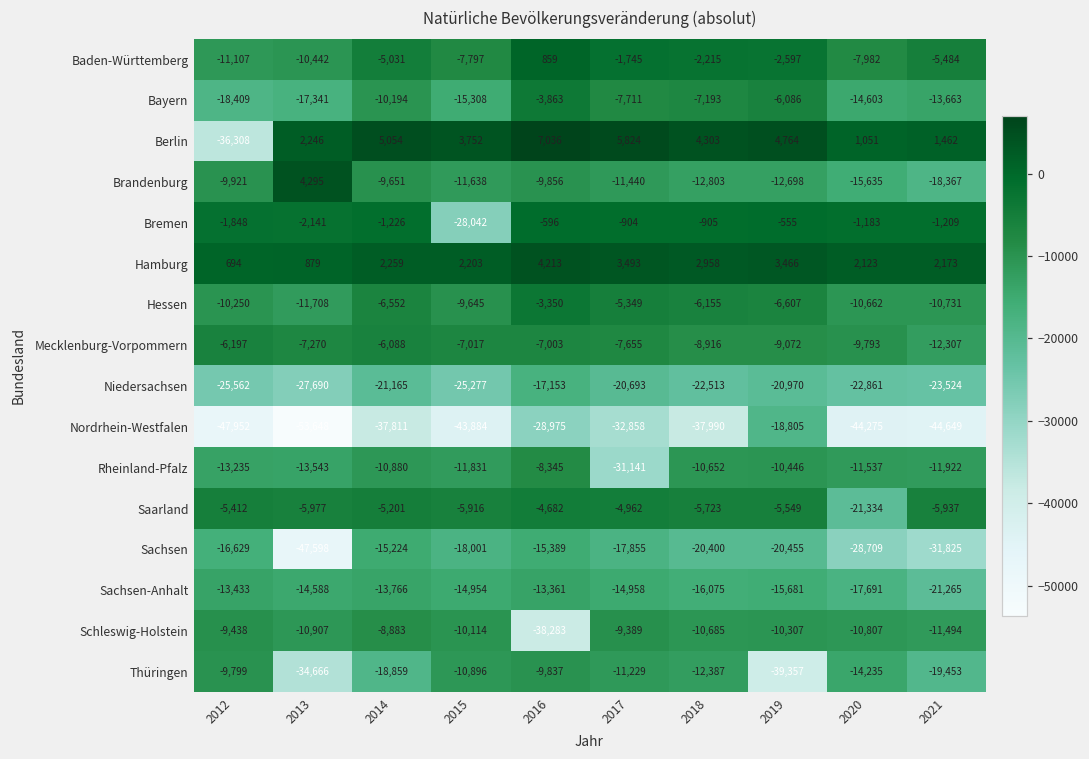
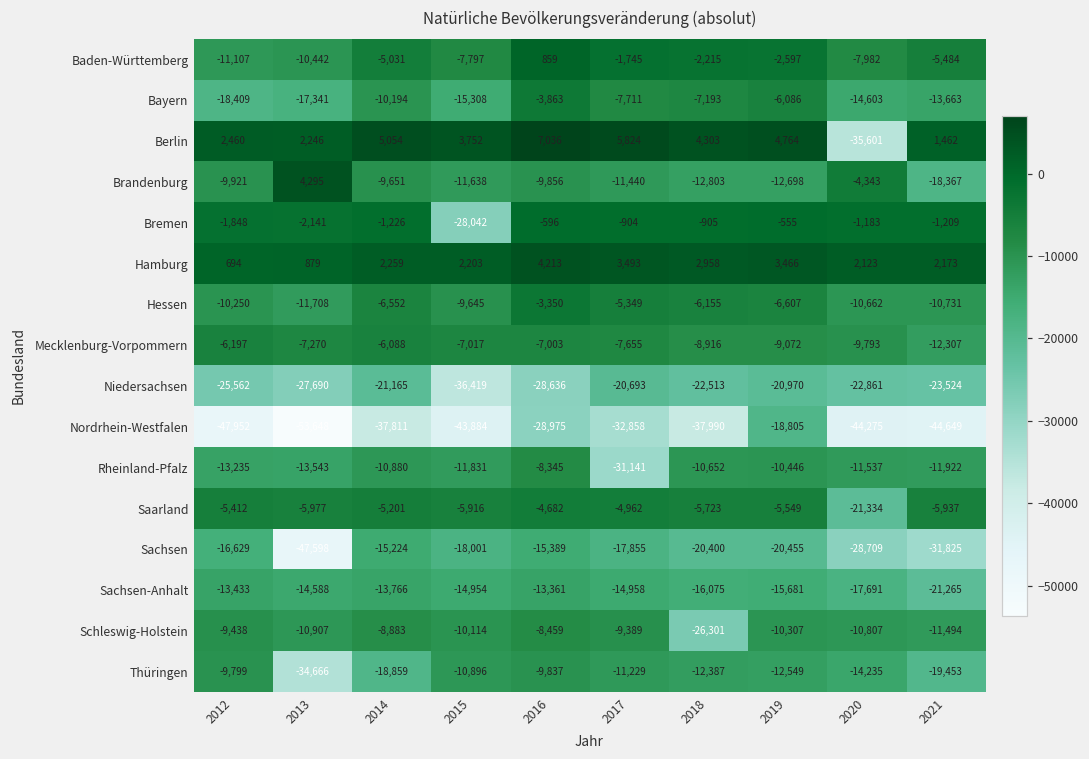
  {
    "Baden-Württemberg": {
      "2012": "-11,107",
      "2013": "-10,442",
      "2014": "-5,031",
      "2015": "-7,797",
      "2016": "859",
      "2017": "-1,745",
      "2018": "-2,215",
      "2019": "-2,597",
      "2020": "-7,982",
      "2021": "-5,484"
    },
    "Bayern": {
      "2012": "-18,409",
      "2013": "-17,341",
      "2014": "-10,194",
      "2015": "-15,308",
      "2016": "-3,863",
      "2017": "-7,711",
      "2018": "-7,193",
      "2019": "-6,086",
      "2020": "-14,603",
      "2021": "-13,663"
    },
    "Berlin": {
-     "2012": "-36,308",
+     "2012": "2,460",
      "2013": "2,246",
      "2015": "3,752",
      "2018": "4,303",
-     "2020": "1,051",
+     "2020": "-35,601",
      "2021": "1,462"
    },
    "Brandenburg": {
      "2012": "-9,921",
      "2013": "4,295",
      "2014": "-9,651",
      "2015": "-11,638",
      "2016": "-9,856",
      "2017": "-11,440",
      "2018": "-12,803",
      "2019": "-12,698",
-     "2020": "-15,635",
+     "2020": "-4,343",
      "2021": "-18,367"
    },
    "Bremen": {
      "2012": "-1,848",
      "2013": "-2,141",
      "2014": "-1,226",
      "2015": "-28,042",
      "2016": "-596",
      "2017": "-904",
      "2018": "-905",
      "2019": "-555",
      "2020": "-1,183",
      "2021": "-1,209"
    },
    "Hamburg": {
      "2012": "694",
      "2013": "879",
      "2014": "2,259",
      "2015": "2,203",
      "2016": "4,213",
      "2017": "3,493",
      "2018": "2,958",
      "2019": "3,466",
      "2020": "2,123",
      "2021": "2,173"
    },
    "Hessen": {
      "2012": "-10,250",
      "2013": "-11,708",
      "2014": "-6,552",
      "2015": "-9,645",
      "2016": "-3,350",
      "2017": "-5,349",
      "2018": "-6,155",
      "2019": "-6,607",
      "2020": "-10,662",
      "2021": "-10,731"
    },
    "Mecklenburg-Vorpommern": {
      "2012": "-6,197",
      "2013": "-7,270",
      "2014": "-6,088",
      "2015": "-7,017",
      "2016": "-7,003",
      "2017": "-7,655",
      "2018": "-8,916",
      "2019": "-9,072",
      "2020": "-9,793",
      "2021": "-12,307"
    },
    "Niedersachsen": {
      "2012": "-25,562",
      "2013": "-27,690",
      "2014": "-21,165",
-     "2015": "-25,277",
-     "2016": "-17,153",
+     "2015": "-36,419",
+     "2016": "-28,636",
      "2017": "-20,693",
      "2018": "-22,513",
      "2019": "-20,970",
      "2020": "-22,861",
      "2021": "-23,524"
    },
    "Nordrhein-Westfalen": {
      "2014": "-37,811",
      "2016": "-28,975",
      "2017": "-32,858",
      "2018": "-37,990",
      "2019": "-18,805"
    },
    "Rheinland-Pfalz": {
      "2012": "-13,235",
      "2013": "-13,543",
      "2014": "-10,880",
      "2015": "-11,831",
      "2016": "-8,345",
      "2017": "-31,141",
      "2018": "-10,652",
      "2019": "-10,446",
      "2020": "-11,537",
      "2021": "-11,922"
    },
    "Saarland": {
      "2012": "-5,412",
      "2013": "-5,977",
      "2014": "-5,201",
      "2015": "-5,916",
      "2016": "-4,682",
      "2017": "-4,962",
      "2018": "-5,723",
      "2019": "-5,549",
      "2020": "-21,334",
      "2021": "-5,937"
    },
    "Sachsen": {
      "2012": "-16,629",
      "2014": "-15,224",
      "2015": "-18,001",
      "2016": "-15,389",
      "2017": "-17,855",
      "2018": "-20,400",
      "2019": "-20,455",
      "2020": "-28,709",
      "2021": "-31,825"
    },
    "Sachsen-Anhalt": {
      "2012": "-13,433",
      "2013": "-14,588",
      "2014": "-13,766",
      "2015": "-14,954",
      "2016": "-13,361",
      "2017": "-14,958",
      "2018": "-16,075",
      "2019": "-15,681",
      "2020": "-17,691",
      "2021": "-21,265"
    },
    "Schleswig-Holstein": {
      "2012": "-9,438",
      "2013": "-10,907",
      "2014": "-8,883",
      "2015": "-10,114",
-     "2016": "-38,283",
+     "2016": "-8,459",
      "2017": "-9,389",
-     "2018": "-10,685",
+     "2018": "-26,301",
      "2019": "-10,307",
      "2020": "-10,807",
      "2021": "-11,494"
    },
    "Thüringen": {
      "2012": "-9,799",
      "2013": "-34,666",
      "2014": "-18,859",
      "2015": "-10,896",
      "2016": "-9,837",
      "2017": "-11,229",
      "2018": "-12,387",
-     "2019": "-39,357",
+     "2019": "-12,549",
      "2020": "-14,235",
      "2021": "-19,453"
    }
  }
